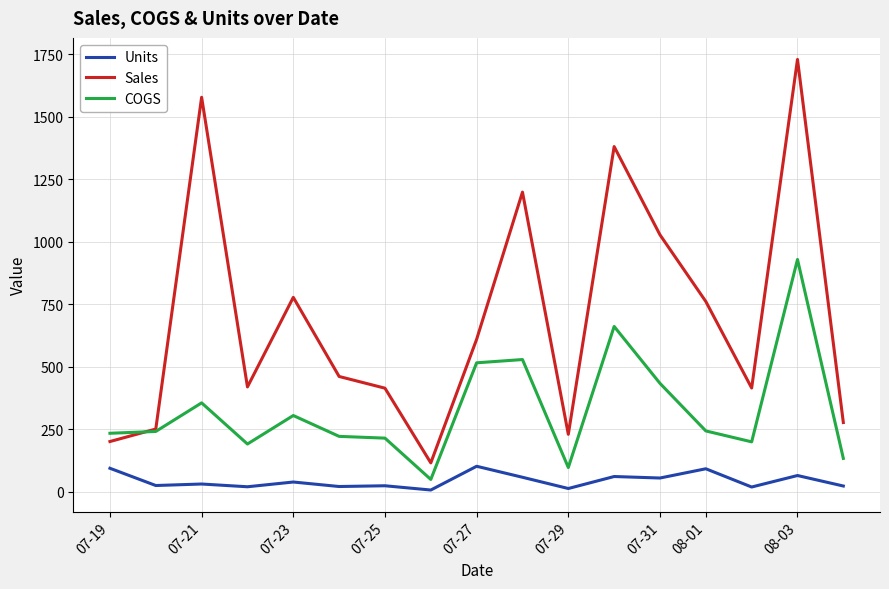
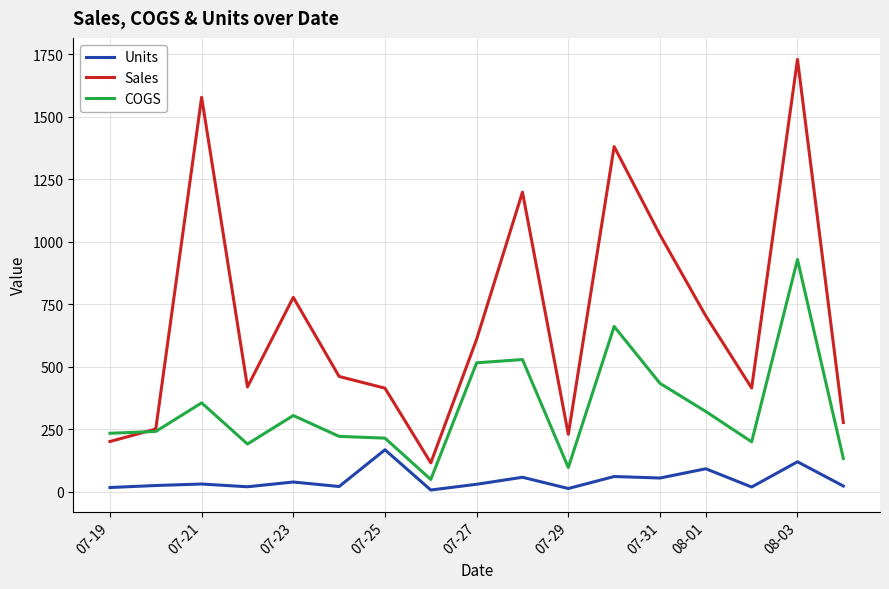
  {
    "Units": {
-     "07-19": 90,
+     "07-19": 20,
      "07-21": 30,
      "07-23": 40,
-     "07-25": 20,
-     "07-27": 100,
+     "07-25": 170,
+     "07-27": 30,
      "07-29": 10,
      "07-31": 50,
      "08-01": 90,
-     "08-03": 60
+     "08-03": 120
    },
    "Sales": {
      "07-19": 200,
      "07-21": 1580,
      "07-23": 780,
      "07-25": 410,
      "07-27": 610,
      "07-29": 230,
      "07-31": 1030,
-     "08-01": 760,
+     "08-01": 700,
      "08-03": 1730
    },
    "COGS": {
      "07-19": 230,
      "07-21": 350,
      "07-23": 300,
      "07-25": 210,
      "07-27": 510,
      "07-29": 100,
      "07-31": 430,
-     "08-01": 240,
+     "08-01": 320,
      "08-03": 930
    }
  }
